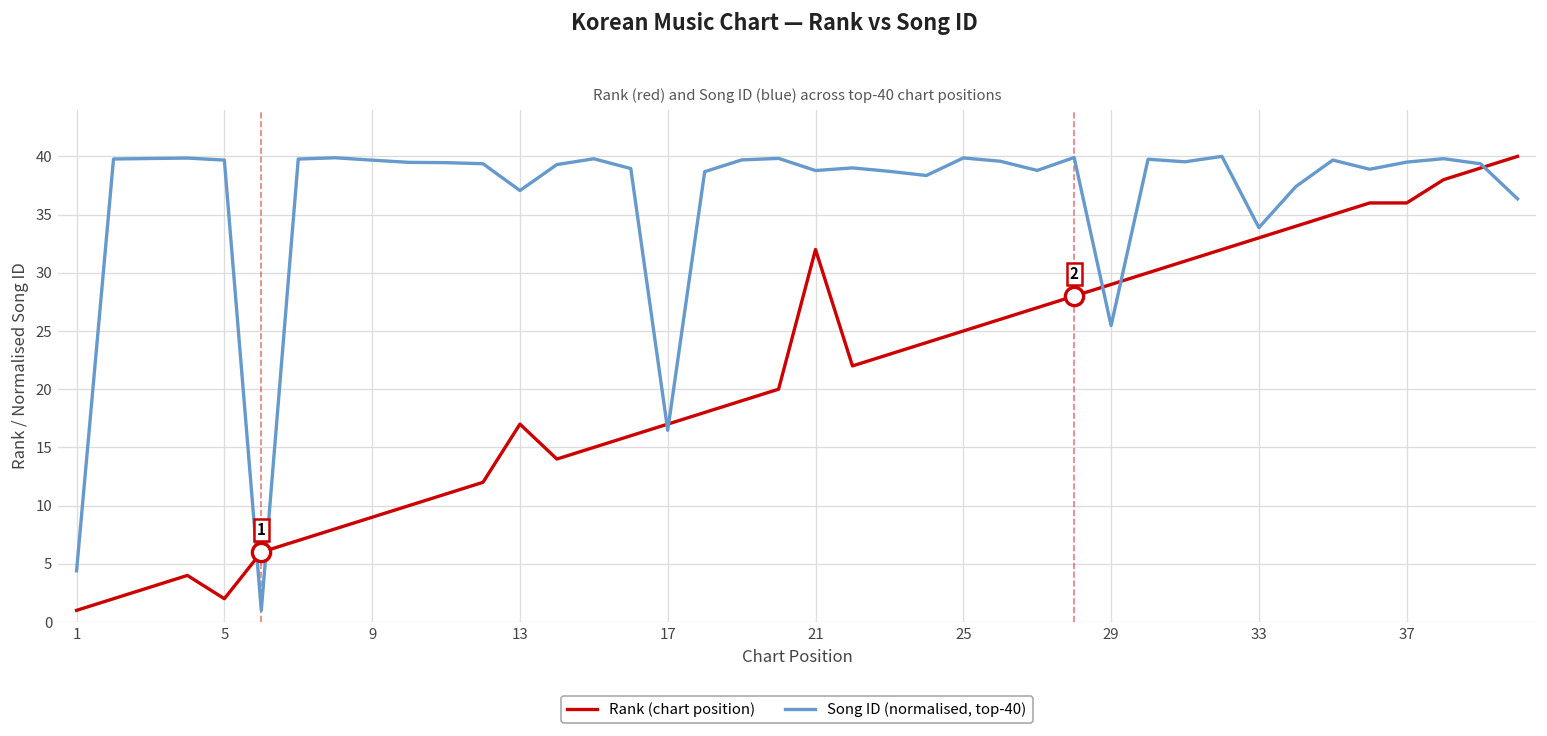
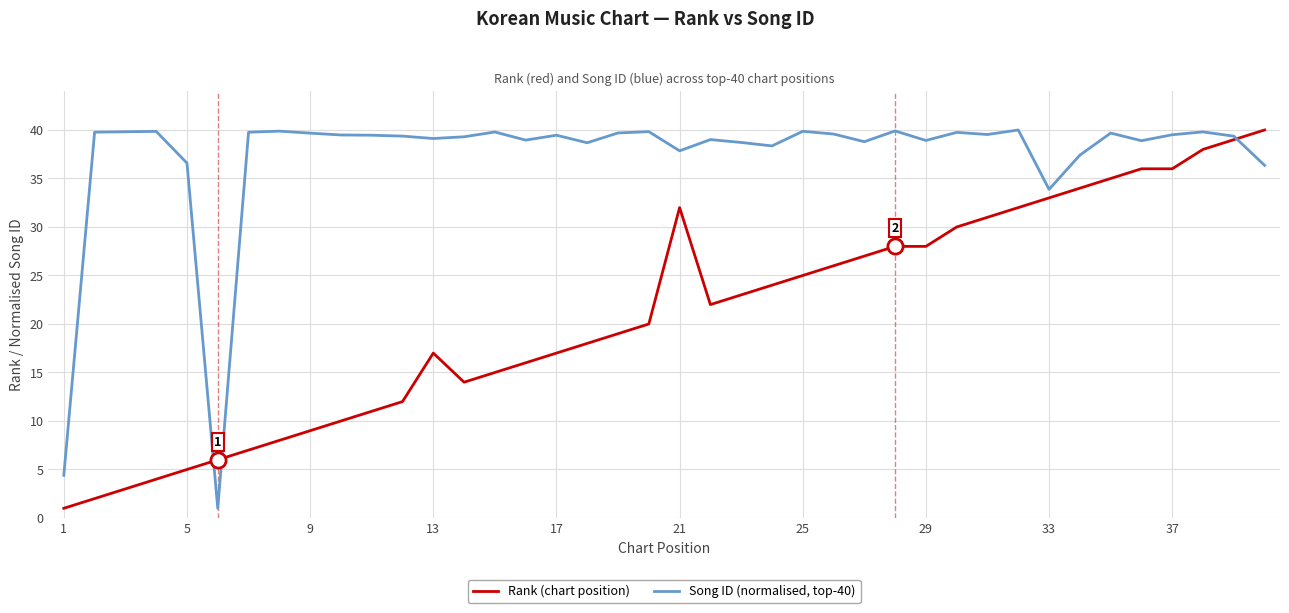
  {
    "Rank (chart position)": {
      "1": 1,
-     "5": 2,
+     "5": 5,
      "9": 9,
      "13": 17,
      "17": 17,
      "21": 32,
      "25": 25,
-     "29": 29,
+     "29": 28,
      "33": 33,
      "37": 36
    },
    "Song ID (normalised, top-40)": {
      "1": 4,
-     "5": 40,
+     "5": 37,
      "9": 40,
-     "13": 37,
-     "17": 16,
-     "21": 39,
+     "13": 39,
+     "17": 39,
+     "21": 38,
      "25": 40,
-     "29": 25,
+     "29": 39,
      "33": 34,
      "37": 40
    }
  }
